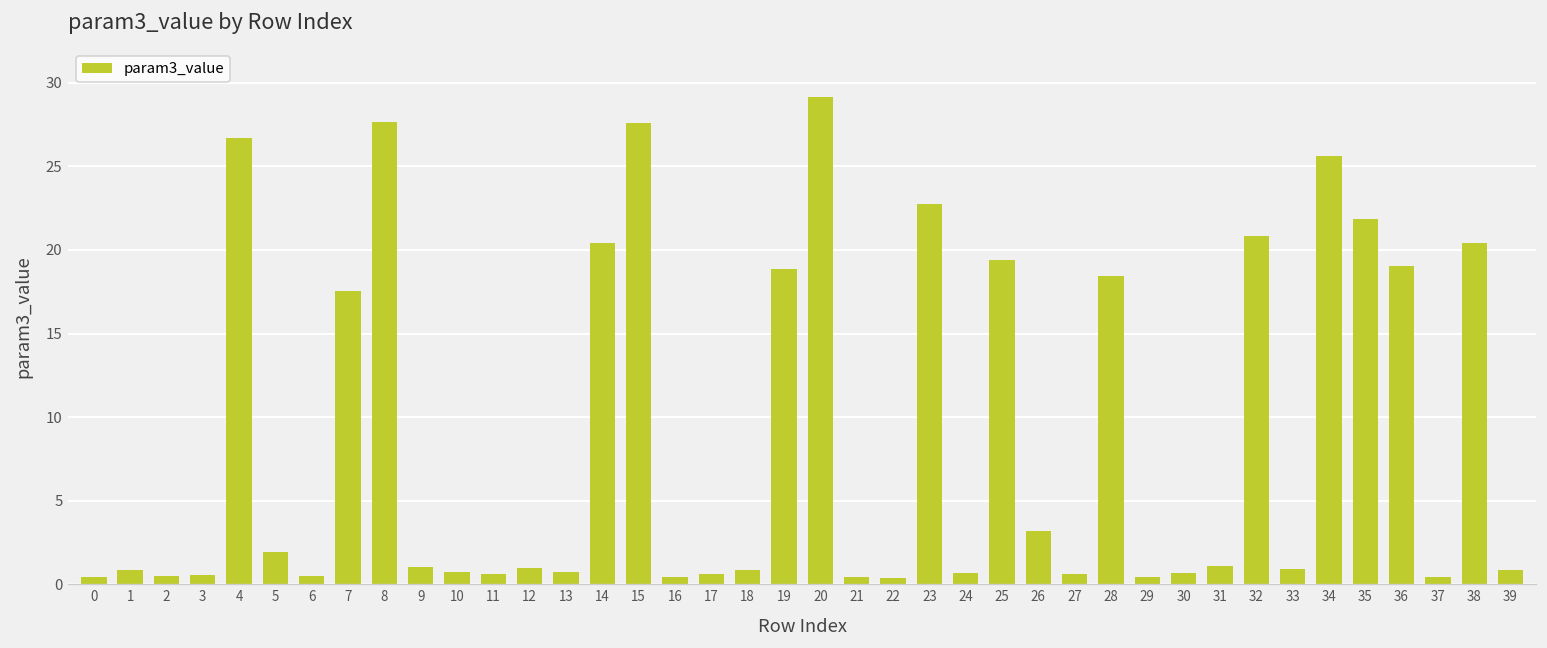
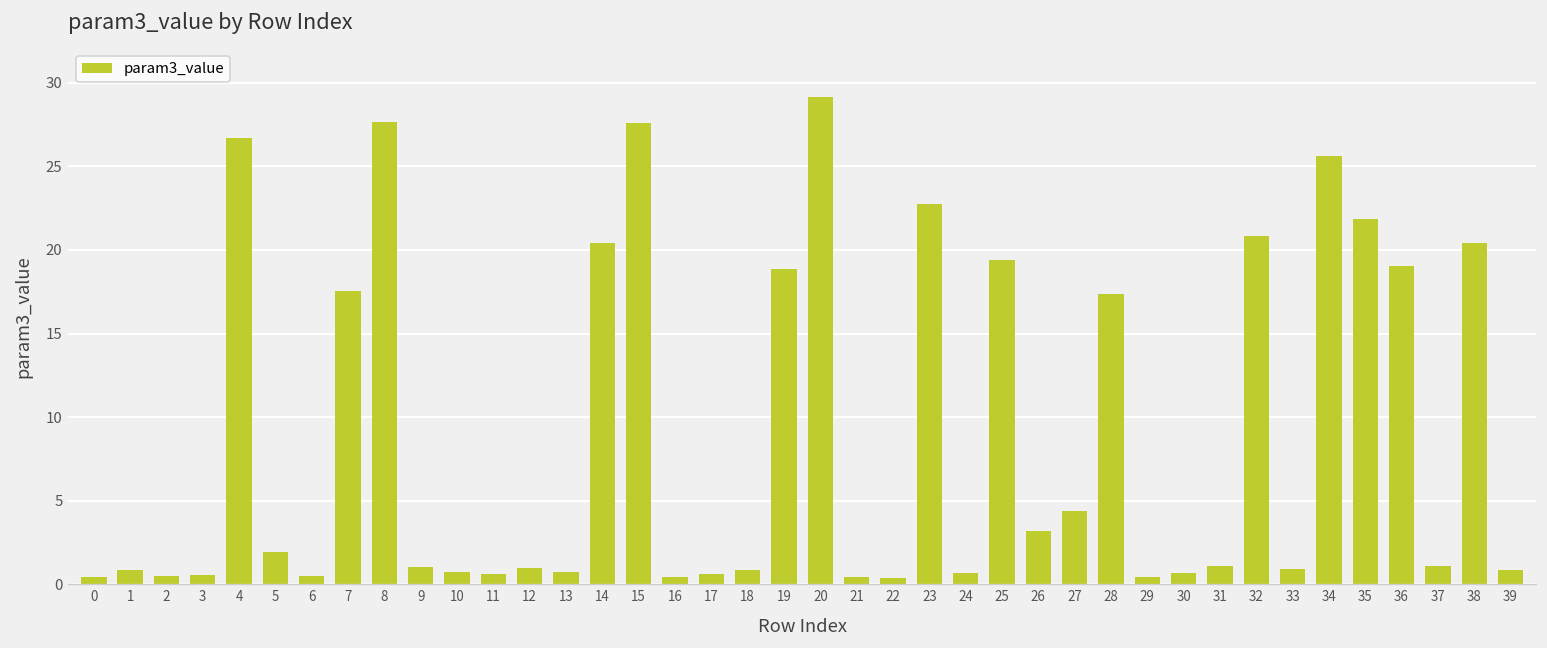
  {
    "0": 0.5,
    "1": 0.9,
    "2": 0.5,
    "3": 0.6,
    "4": 26.7,
    "5": 1.9,
    "6": 0.5,
    "7": 17.6,
    "8": 27.7,
    "9": 1.1,
    "10": 0.7,
    "11": 0.7,
    "12": 1.0,
    "13": 0.7,
    "14": 20.4,
    "15": 27.6,
    "16": 0.4,
    "17": 0.6,
    "18": 0.9,
    "19": 18.9,
    "20": 29.1,
    "21": 0.5,
    "22": 0.4,
    "23": 22.7,
    "24": 0.7,
    "25": 19.4,
    "26": 3.2,
-   "27": 0.7,
-   "28": 18.5,
+   "27": 4.4,
+   "28": 17.3,
    "29": 0.4,
    "30": 0.7,
    "31": 1.1,
    "32": 20.8,
    "33": 0.9,
    "34": 25.6,
    "35": 21.8,
    "36": 19.1,
-   "37": 0.4,
+   "37": 1.1,
    "38": 20.4,
    "39": 0.9
  }
